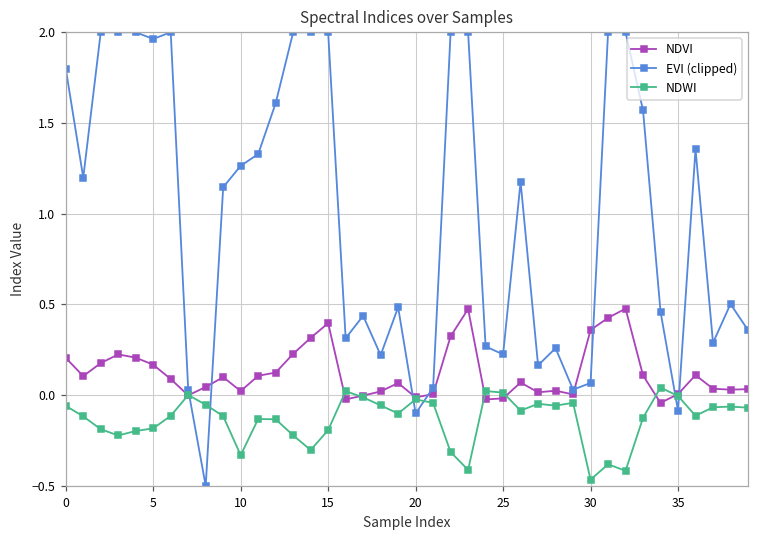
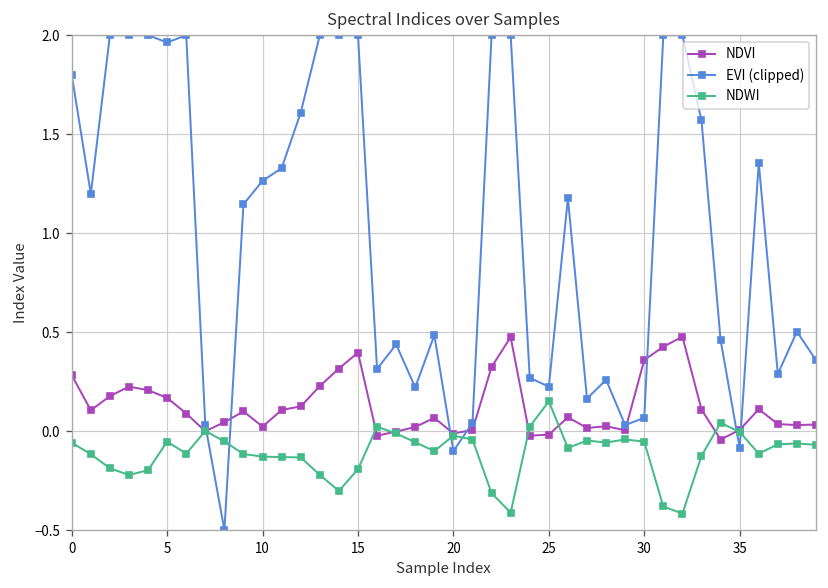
  {
    "NDVI": {
-     "0": 0.21,
+     "0": 0.28,
      "5": 0.17,
      "10": 0.02,
      "15": 0.40,
      "25": -0.02,
      "30": 0.36
    },
    "EVI (clipped)": {
      "0": 1.80,
      "5": 1.96,
      "10": 1.26,
      "15": 2.00,
      "20": -0.10,
      "25": 0.22,
      "30": 0.07,
      "35": -0.09
    },
    "NDWI": {
      "0": -0.06,
-     "5": -0.18,
-     "10": -0.33,
+     "5": -0.05,
+     "10": -0.13,
      "15": -0.19,
-     "25": 0.01,
-     "30": -0.47
+     "25": 0.15,
+     "30": -0.05
    }
  }
